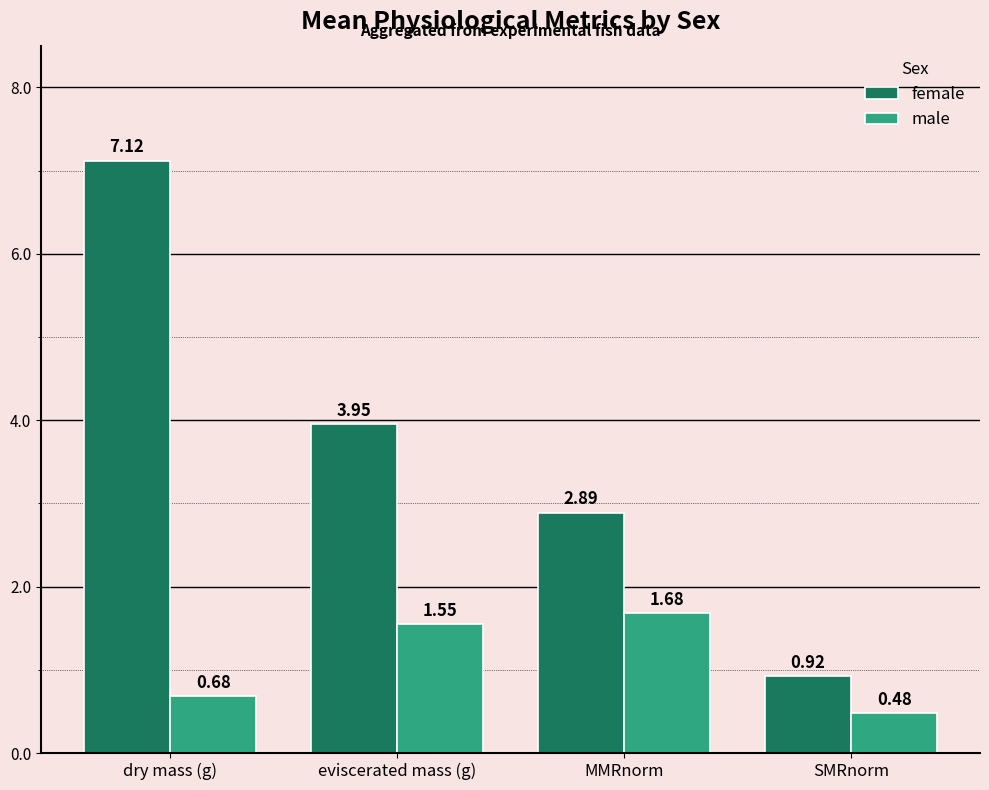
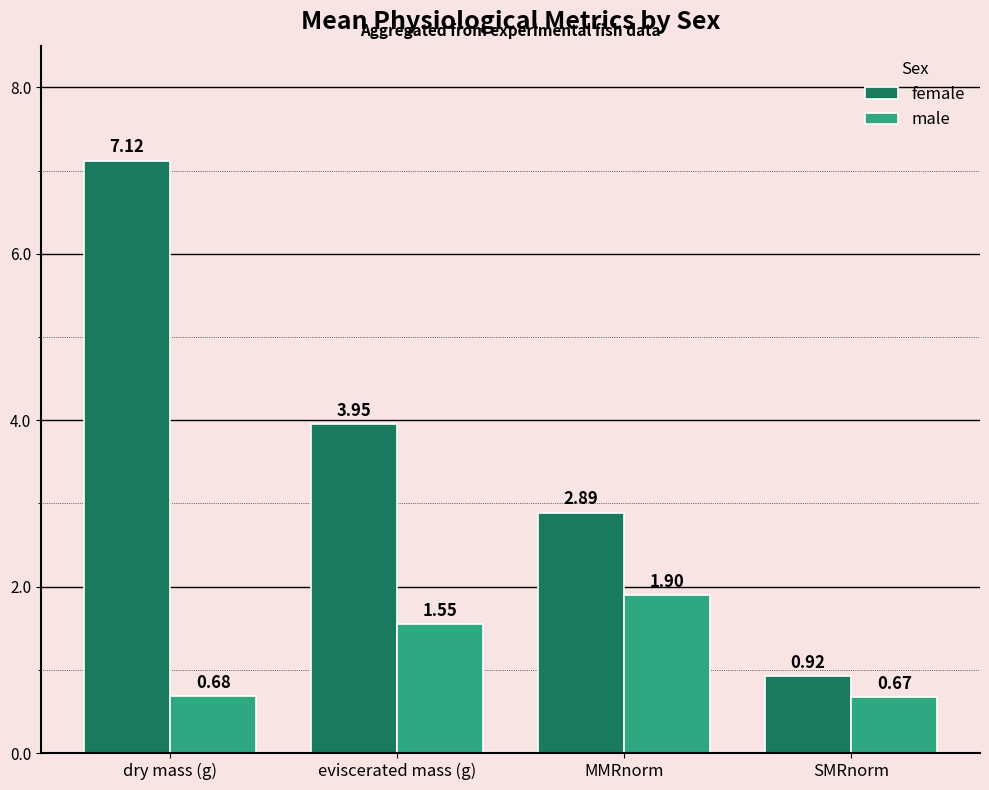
  {
    "female": {
      "dry mass (g)": 7.12,
      "eviscerated mass (g)": 3.95,
      "MMRnorm": 2.89,
      "SMRnorm": 0.92
    },
    "male": {
      "dry mass (g)": 0.68,
      "eviscerated mass (g)": 1.55,
-     "MMRnorm": 1.68,
-     "SMRnorm": 0.48
+     "MMRnorm": 1.90,
+     "SMRnorm": 0.67
    }
  }
